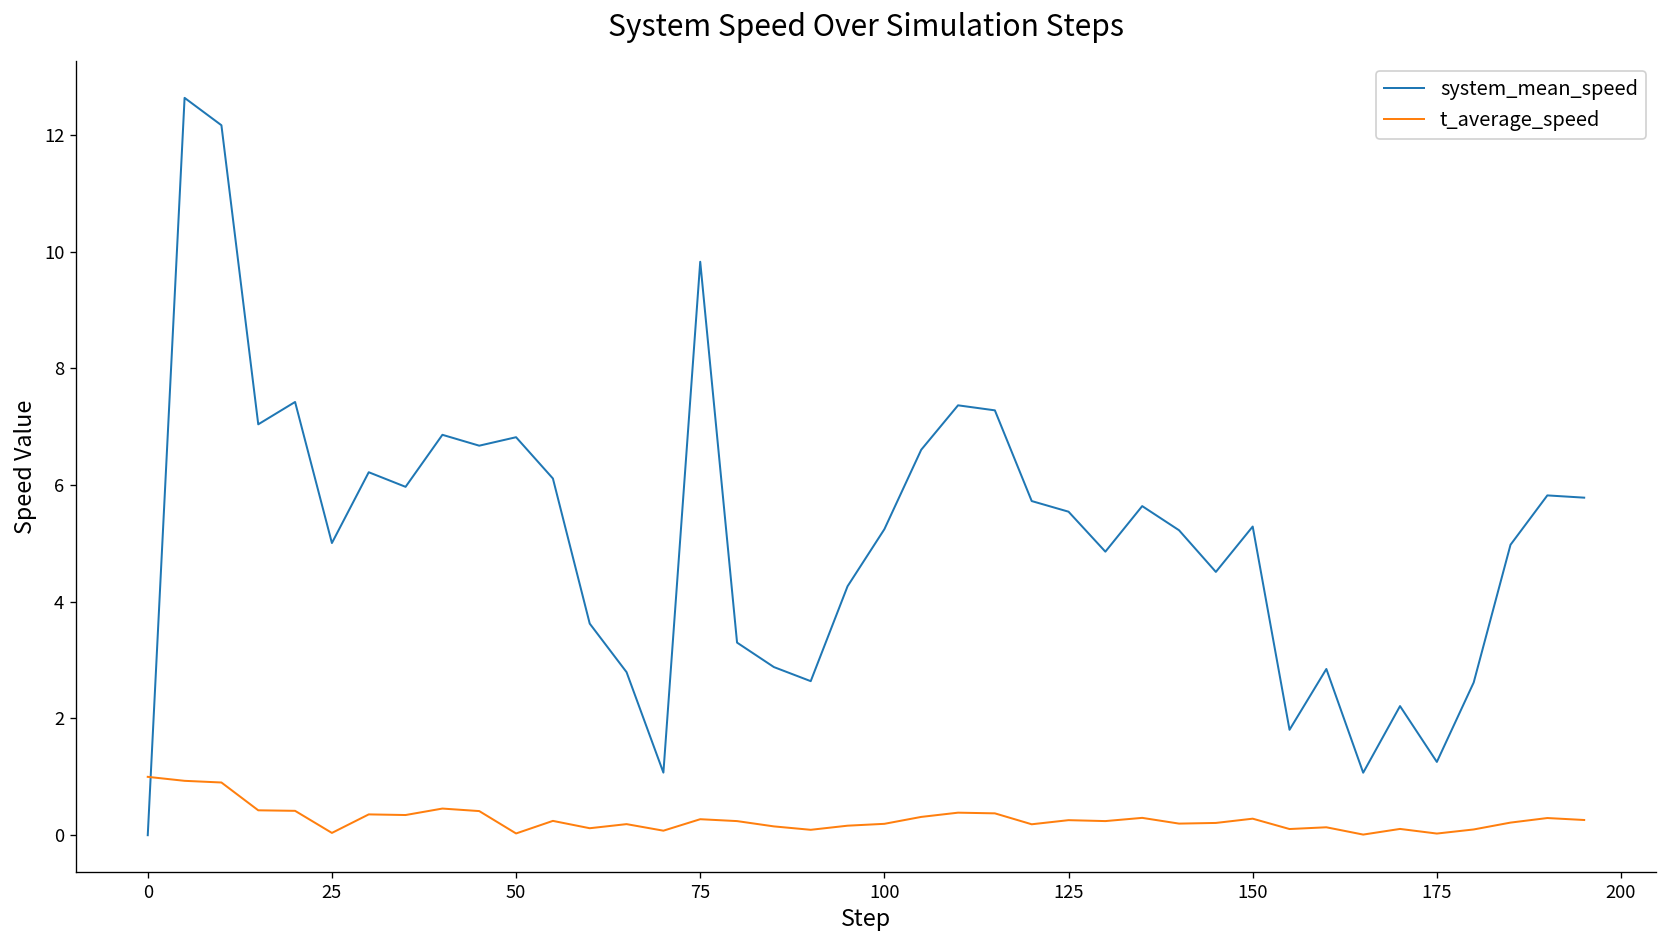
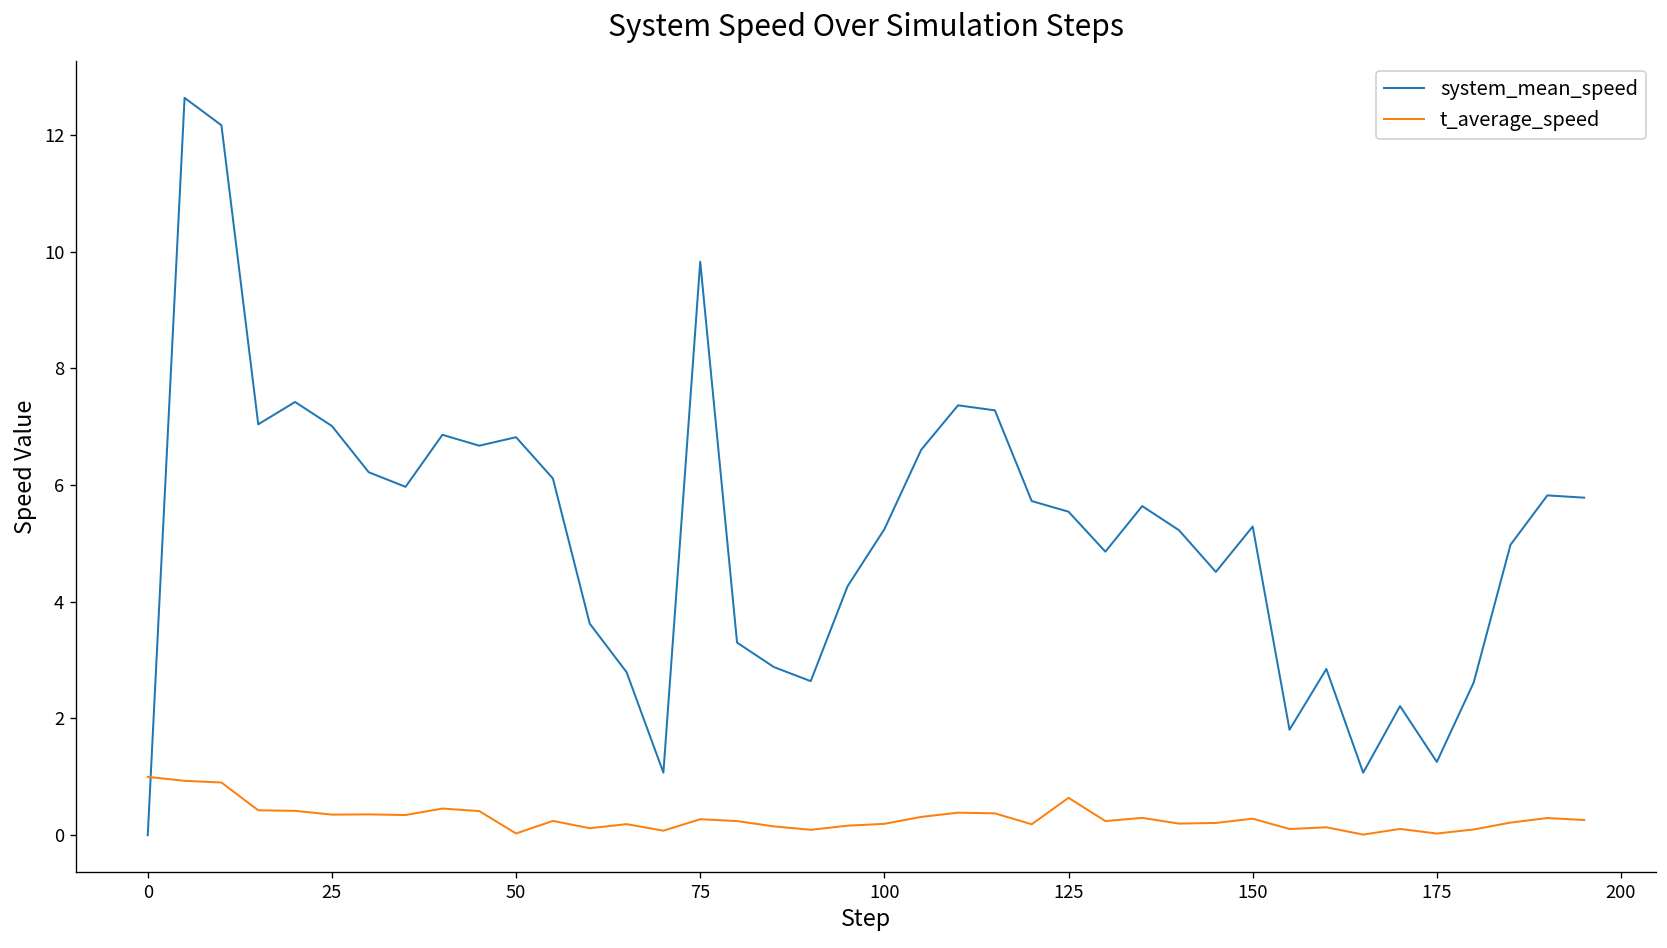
  {
    "system_mean_speed": {
      "0": 0.0,
-     "25": 5.0,
+     "25": 7.0,
      "50": 6.8,
      "75": 9.8,
      "100": 5.2,
      "125": 5.5,
      "150": 5.3,
      "175": 1.3
    },
    "t_average_speed": {
      "0": 1.0,
-     "25": 0.0,
+     "25": 0.4,
      "50": 0.0,
      "75": 0.3,
      "100": 0.2,
-     "125": 0.3,
+     "125": 0.6,
      "150": 0.3,
      "175": 0.0
    }
  }
